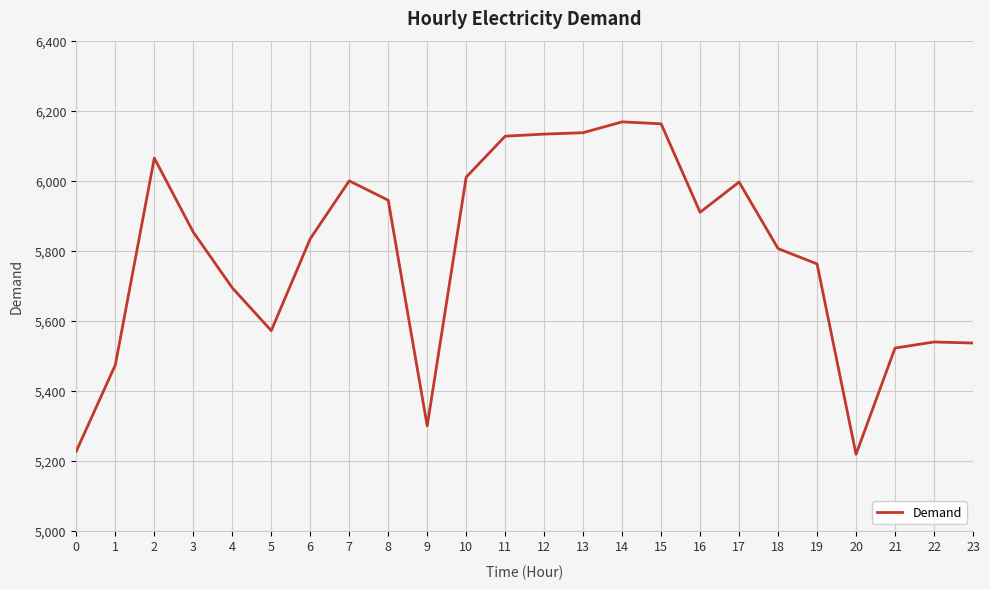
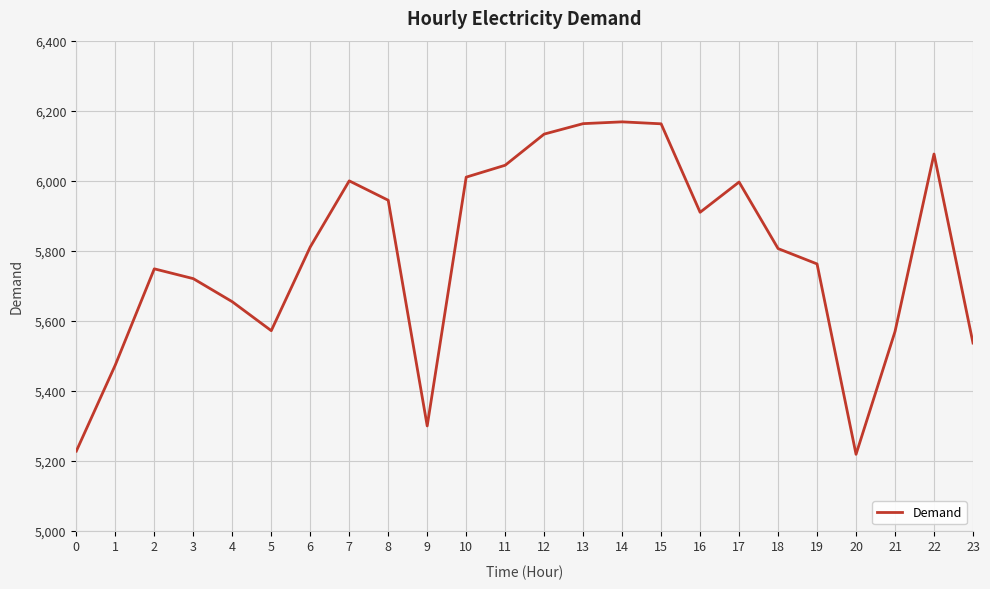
  {
    "0": "5,230",
    "1": "5,470",
-   "2": "6,060",
-   "3": "5,850",
-   "4": "5,690",
+   "2": "5,750",
+   "3": "5,720",
+   "4": "5,650",
    "5": "5,570",
-   "6": "5,830",
+   "6": "5,810",
    "7": "6,000",
    "8": "5,940",
    "9": "5,300",
    "10": "6,010",
-   "11": "6,130",
+   "11": "6,040",
    "12": "6,130",
-   "13": "6,140",
+   "13": "6,160",
    "14": "6,170",
    "15": "6,160",
    "16": "5,910",
    "17": "6,000",
    "18": "5,810",
    "19": "5,760",
    "20": "5,220",
-   "21": "5,520",
-   "22": "5,540",
+   "21": "5,570",
+   "22": "6,080",
    "23": "5,540"
  }
